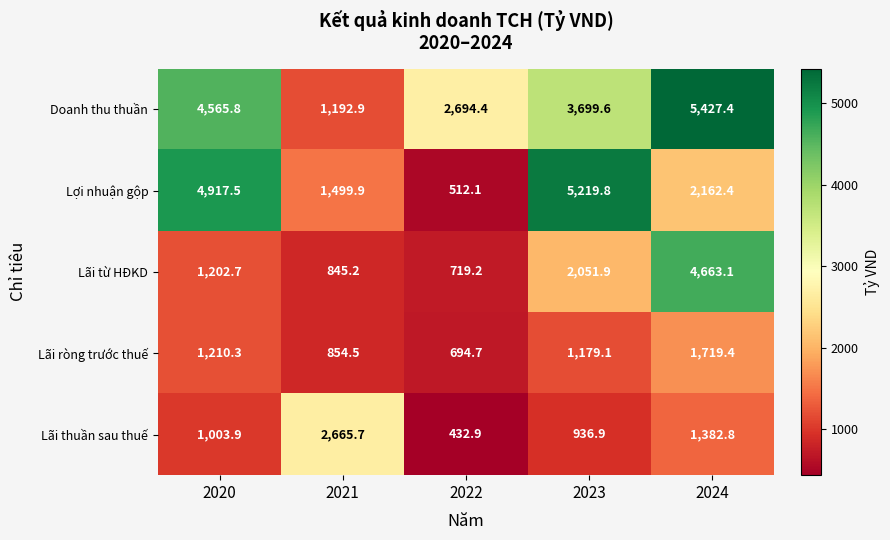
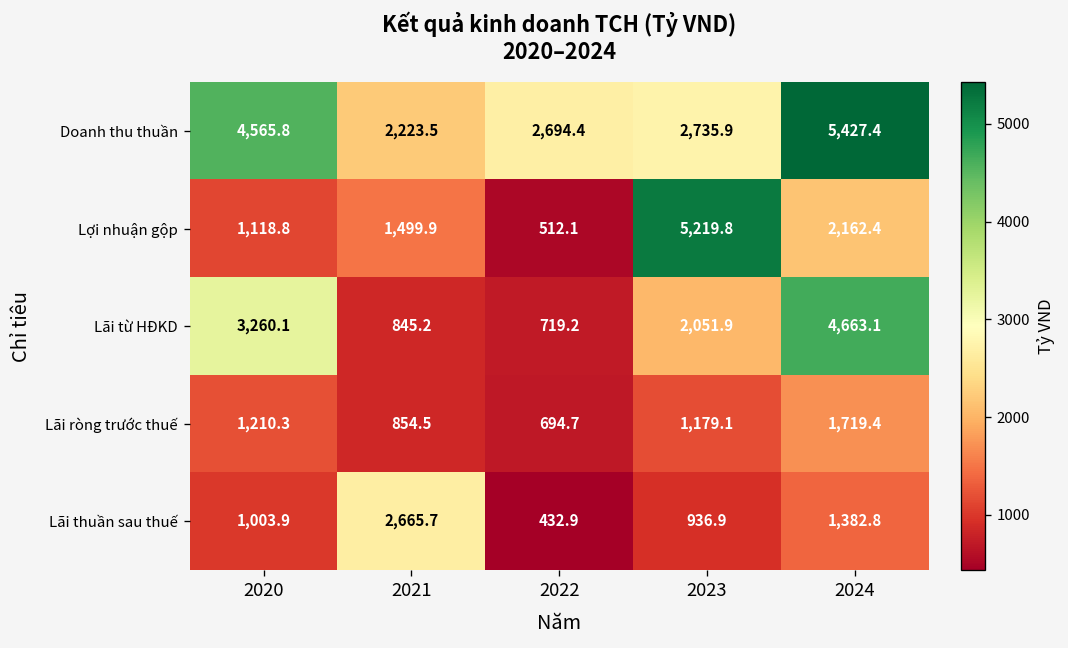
  {
    "Doanh thu thuần": {
      "2020": "4,565.8",
-     "2021": "1,192.9",
+     "2021": "2,223.5",
      "2022": "2,694.4",
-     "2023": "3,699.6",
+     "2023": "2,735.9",
      "2024": "5,427.4"
    },
    "Lợi nhuận gộp": {
-     "2020": "4,917.5",
+     "2020": "1,118.8",
      "2021": "1,499.9",
      "2022": "512.1",
      "2023": "5,219.8",
      "2024": "2,162.4"
    },
    "Lãi từ HĐKD": {
-     "2020": "1,202.7",
+     "2020": "3,260.1",
      "2021": "845.2",
      "2022": "719.2",
      "2023": "2,051.9",
      "2024": "4,663.1"
    },
    "Lãi ròng trước thuế": {
      "2020": "1,210.3",
      "2021": "854.5",
      "2022": "694.7",
      "2023": "1,179.1",
      "2024": "1,719.4"
    },
    "Lãi thuần sau thuế": {
      "2020": "1,003.9",
      "2021": "2,665.7",
      "2022": "432.9",
      "2023": "936.9",
      "2024": "1,382.8"
    }
  }
